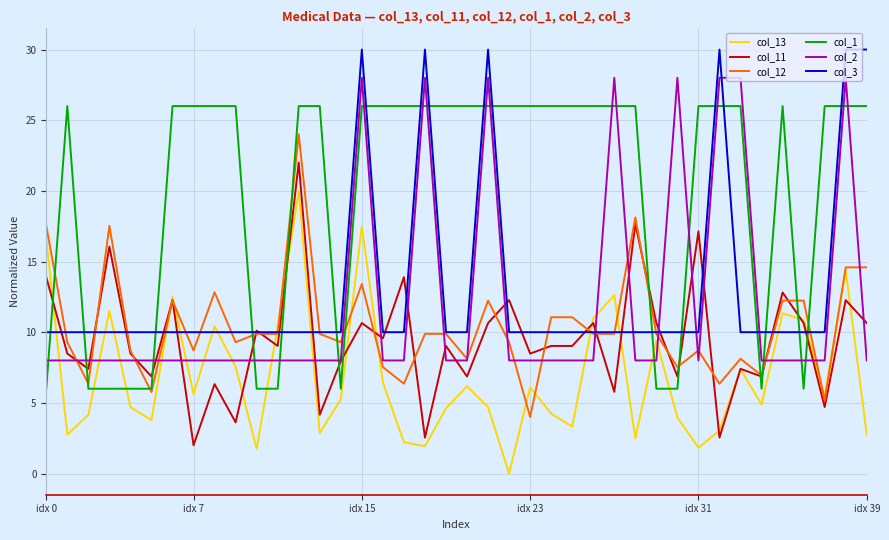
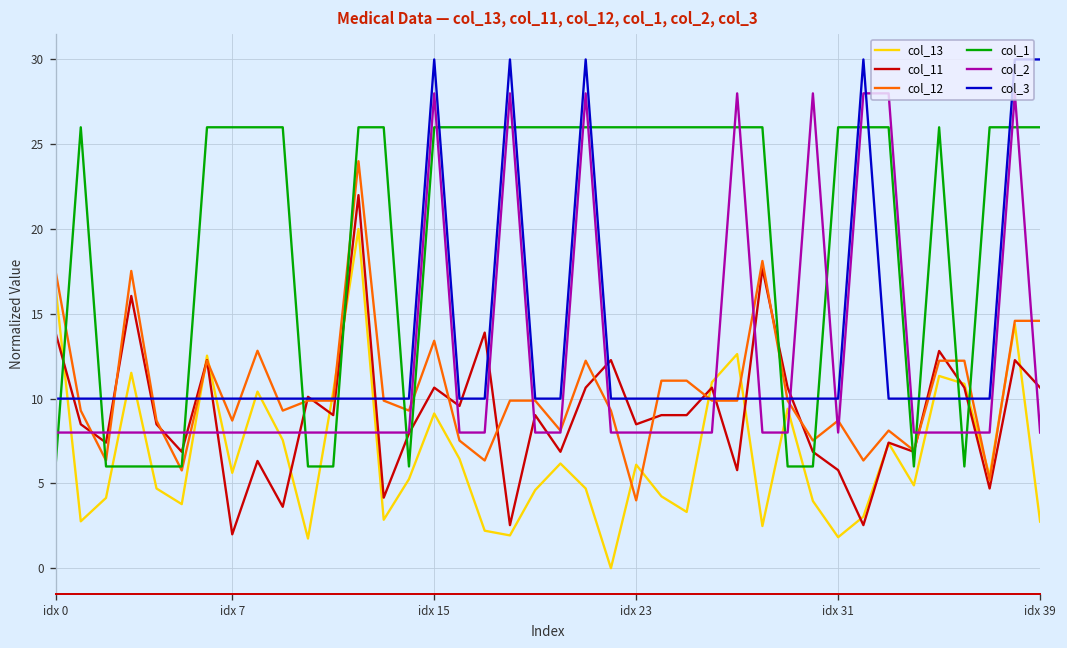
  {
    "col_13": {
      "idx 0": 16.6,
      "idx 7": 5.6,
-     "idx 15": 17.5,
+     "idx 15": 9.1,
      "idx 23": 6.1,
      "idx 31": 1.8,
      "idx 39": 2.7
    },
    "col_11": {
      "idx 0": 13.9,
      "idx 7": 2.0,
      "idx 15": 10.6,
      "idx 23": 8.5,
-     "idx 31": 17.1,
+     "idx 31": 5.8,
      "idx 39": 10.6
    },
    "col_12": {
      "idx 0": 17.5,
      "idx 7": 8.7,
      "idx 15": 13.4,
      "idx 23": 4.0,
      "idx 31": 8.7,
      "idx 39": 14.6
    },
    "col_1": {
      "idx 0": 6.0,
      "idx 7": 26.0,
      "idx 15": 26.0,
      "idx 23": 26.0,
      "idx 31": 26.0,
      "idx 39": 26.0
    },
    "col_2": {
      "idx 0": 8.0,
      "idx 7": 8.0,
      "idx 15": 28.0,
      "idx 23": 8.0,
      "idx 31": 8.0,
      "idx 39": 8.0
    },
    "col_3": {
      "idx 0": 10.0,
      "idx 7": 10.0,
      "idx 15": 30.0,
      "idx 23": 10.0,
      "idx 31": 10.0,
      "idx 39": 30.0
    }
  }
